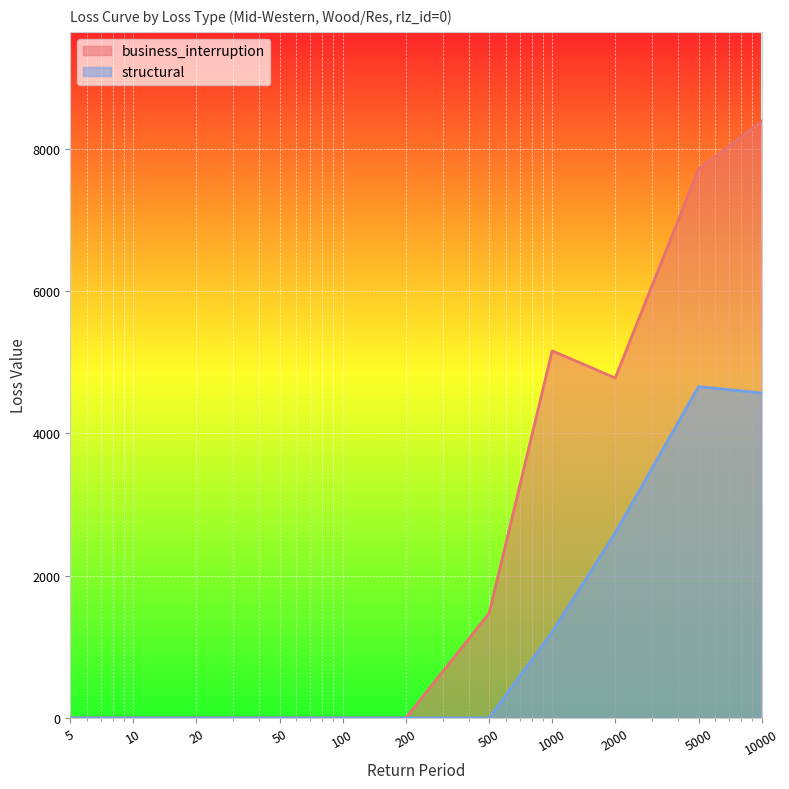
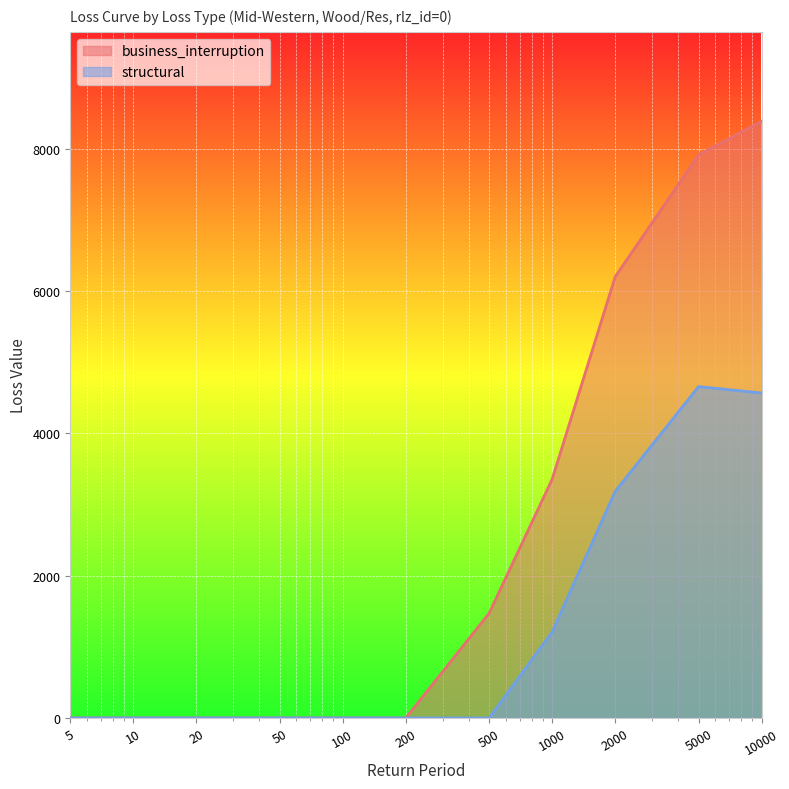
  {
    "business_interruption": {
      "500": 1500,
-     "1000": 5200,
-     "2000": 4800,
-     "5000": 7700,
+     "1000": 3400,
+     "2000": 6200,
+     "5000": 7900,
      "10000": 8400
    },
    "structural": {
      "500": 0,
      "1000": 1200,
-     "2000": 2600,
+     "2000": 3200,
      "5000": 4700,
      "10000": 4600
    }
  }
